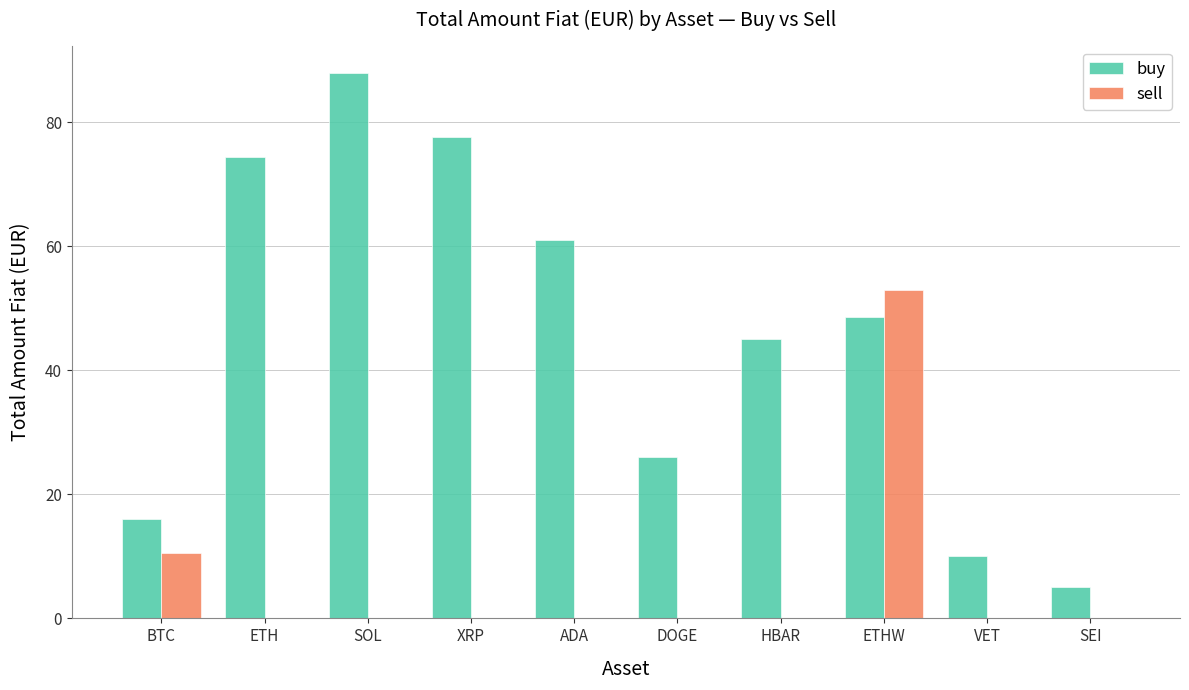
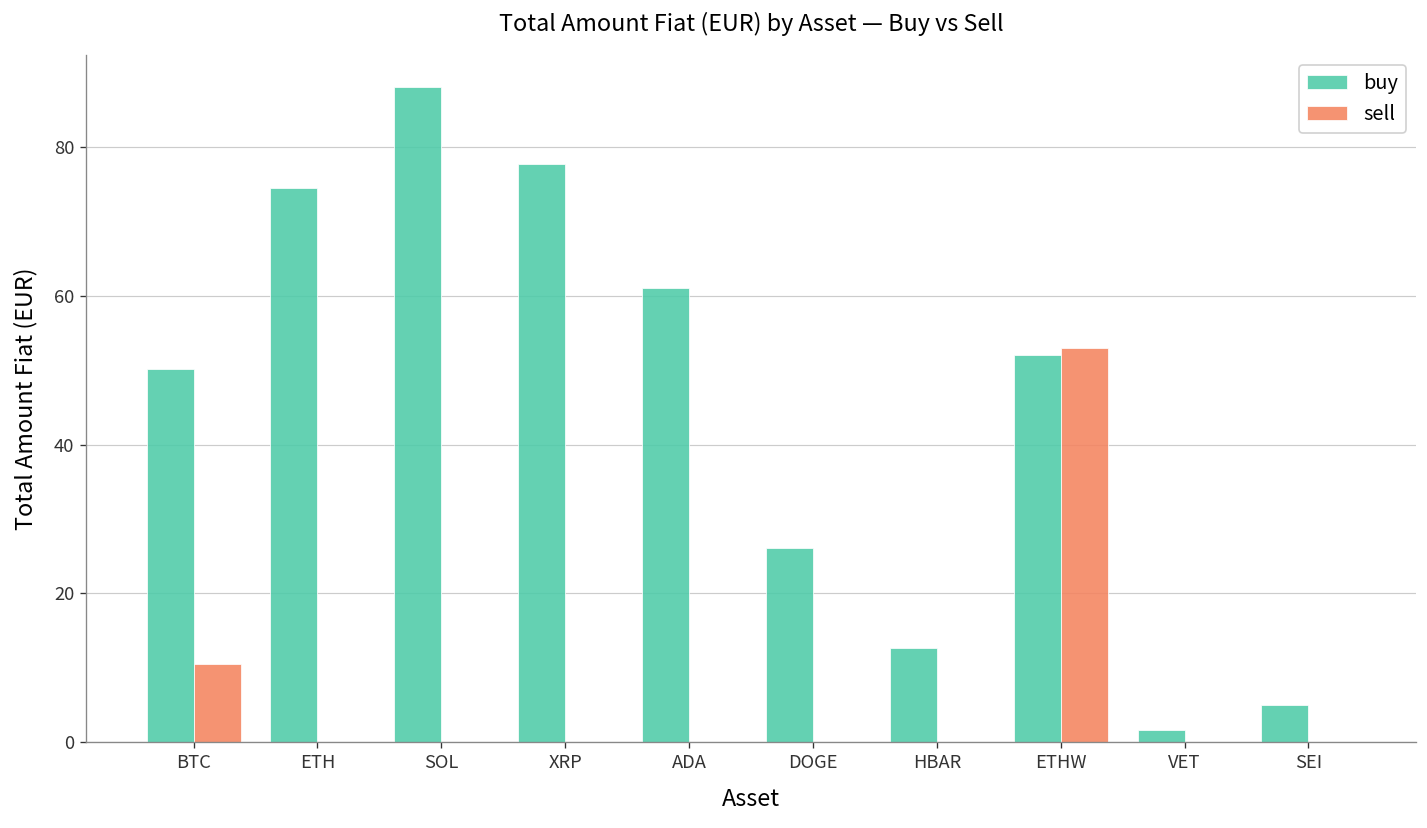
  {
    "buy": {
-     "BTC": 16,
+     "BTC": 50,
      "ETH": 75,
      "SOL": 88,
      "XRP": 78,
      "ADA": 61,
      "DOGE": 26,
-     "HBAR": 45,
-     "ETHW": 49,
-     "VET": 10,
+     "HBAR": 13,
+     "ETHW": 52,
+     "VET": 2,
      "SEI": 5
    },
    "sell": {
      "BTC": 11,
      "ETH": 0,
      "SOL": 0,
      "XRP": 0,
      "ADA": 0,
      "DOGE": 0,
      "HBAR": 0,
      "ETHW": 53,
      "VET": 0,
      "SEI": 0
    }
  }
